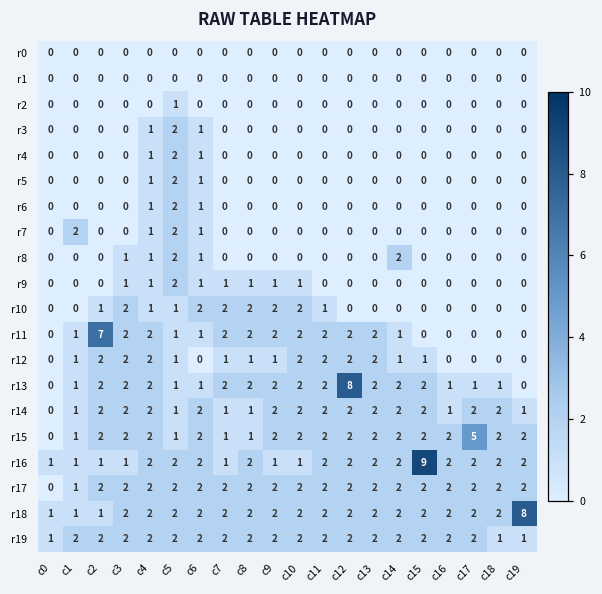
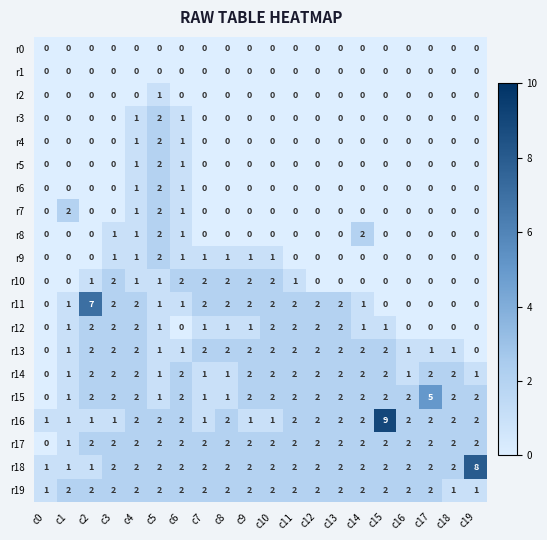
  {
    "r13": {
      "c0": 0,
      "c1": 1,
      "c2": 2,
      "c3": 2,
      "c4": 2,
      "c5": 1,
      "c6": 1,
      "c7": 2,
      "c8": 2,
      "c9": 2,
      "c10": 2,
      "c11": 2,
-     "c12": 8,
+     "c12": 2,
      "c13": 2,
      "c14": 2,
      "c15": 2,
      "c16": 1,
      "c17": 1,
      "c18": 1,
      "c19": 0
    }
  }
